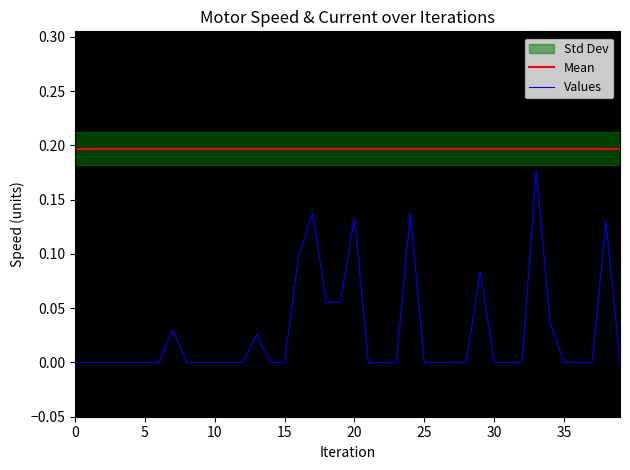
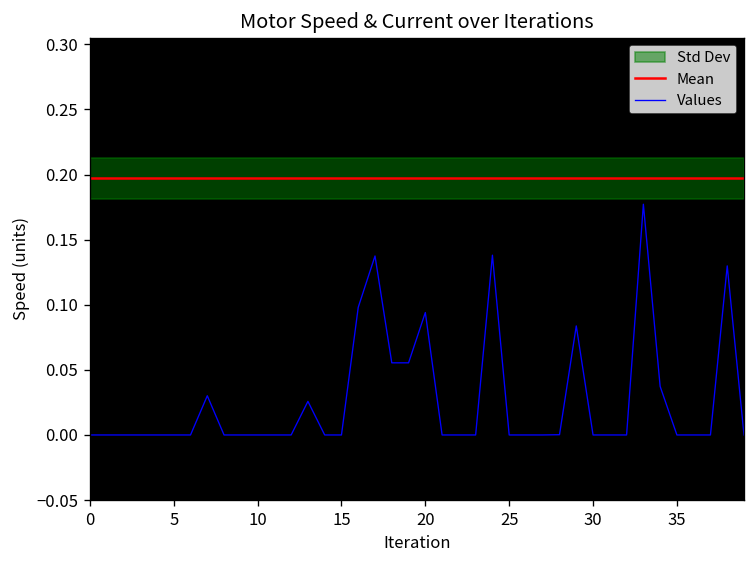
  {
    "Mean": {
      "0": 0.197,
      "5": 0.197,
      "10": 0.197,
      "15": 0.197,
      "20": 0.197,
      "25": 0.197,
      "30": 0.197,
      "35": 0.197
    },
    "Std Dev": {
      "0": 0.213,
      "5": 0.213,
      "10": 0.213,
      "15": 0.213,
      "20": 0.213,
      "25": 0.213,
      "30": 0.213,
      "35": 0.213
    },
    "Values": {
      "0": 0.000,
      "5": 0.000,
      "10": 0.000,
      "15": 0.000,
-     "20": 0.133,
+     "20": 0.094,
      "25": 0.000,
      "30": 0.000,
      "35": 0.000
    }
  }
